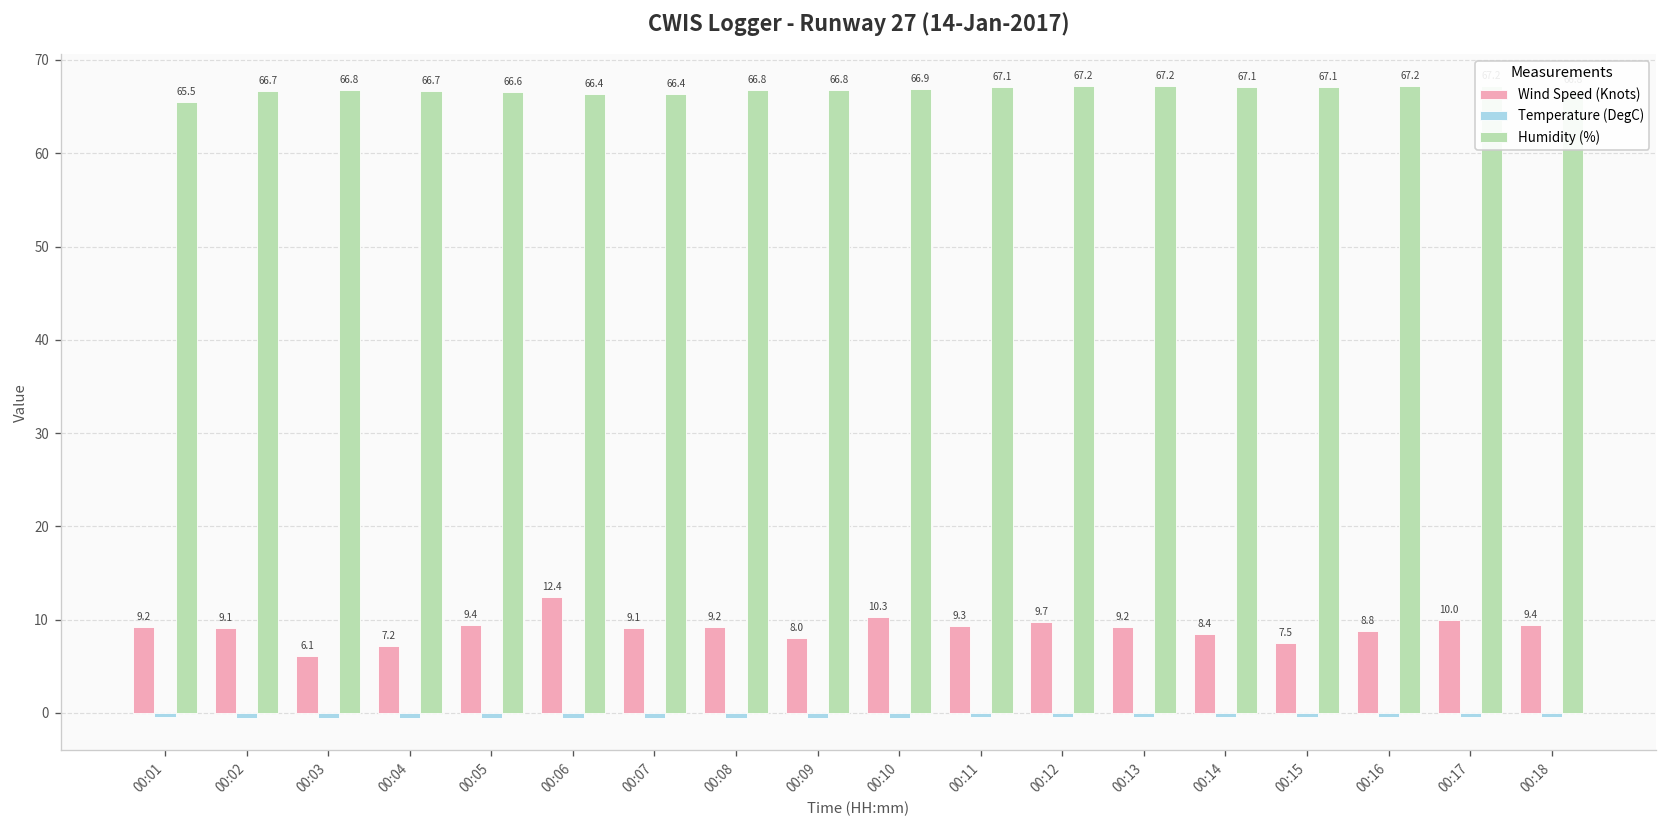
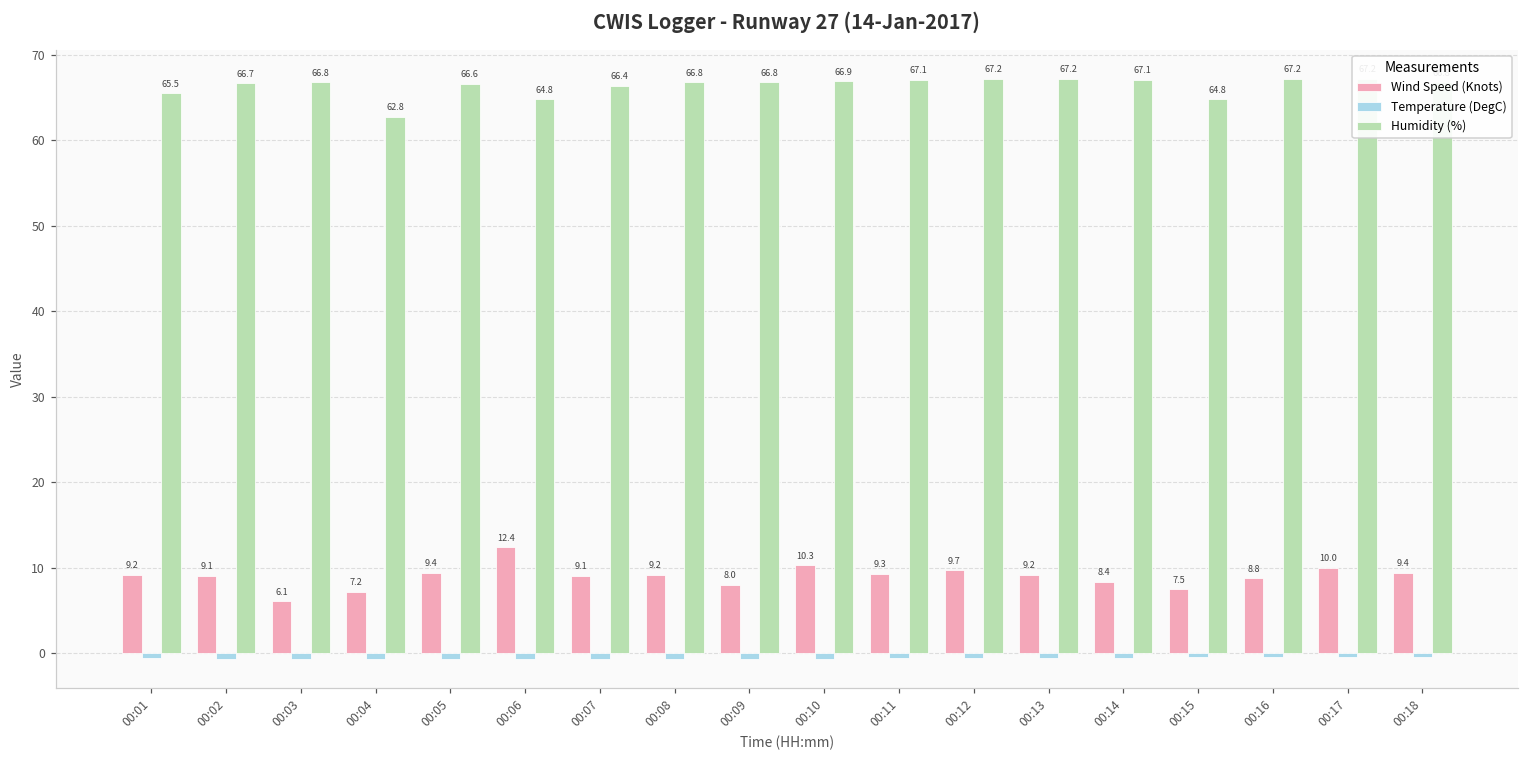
  {
    "Wind Speed (Knots)": {
      "00:01": 9.2,
      "00:02": 9.1,
      "00:03": 6.1,
      "00:04": 7.2,
      "00:05": 9.4,
      "00:06": 12.4,
      "00:07": 9.1,
      "00:08": 9.2,
      "00:09": 8.0,
      "00:10": 10.3,
      "00:11": 9.3,
      "00:12": 9.7,
      "00:13": 9.2,
      "00:14": 8.4,
      "00:15": 7.5,
      "00:16": 8.8,
      "00:17": 10.0,
      "00:18": 9.4
    },
    "Temperature (DegC)": {
      "00:01": -1,
      "00:02": -1,
      "00:03": -1,
      "00:04": -1,
      "00:05": -1,
      "00:06": -1,
      "00:07": -1,
      "00:08": -1,
      "00:09": -1,
      "00:10": -1,
      "00:11": -1,
      "00:12": -1,
      "00:13": -1,
      "00:14": -1,
      "00:15": 0,
      "00:16": 0,
      "00:17": 0,
      "00:18": 0
    },
    "Humidity (%)": {
      "00:01": 65.5,
      "00:02": 66.7,
      "00:03": 66.8,
-     "00:04": 66.7,
+     "00:04": 62.8,
      "00:05": 66.6,
-     "00:06": 66.4,
+     "00:06": 64.8,
      "00:07": 66.4,
      "00:08": 66.8,
      "00:09": 66.8,
      "00:10": 66.9,
      "00:11": 67.1,
      "00:12": 67.2,
      "00:13": 67.2,
      "00:14": 67.1,
-     "00:15": 67.1,
+     "00:15": 64.8,
      "00:16": 67.2
    }
  }
